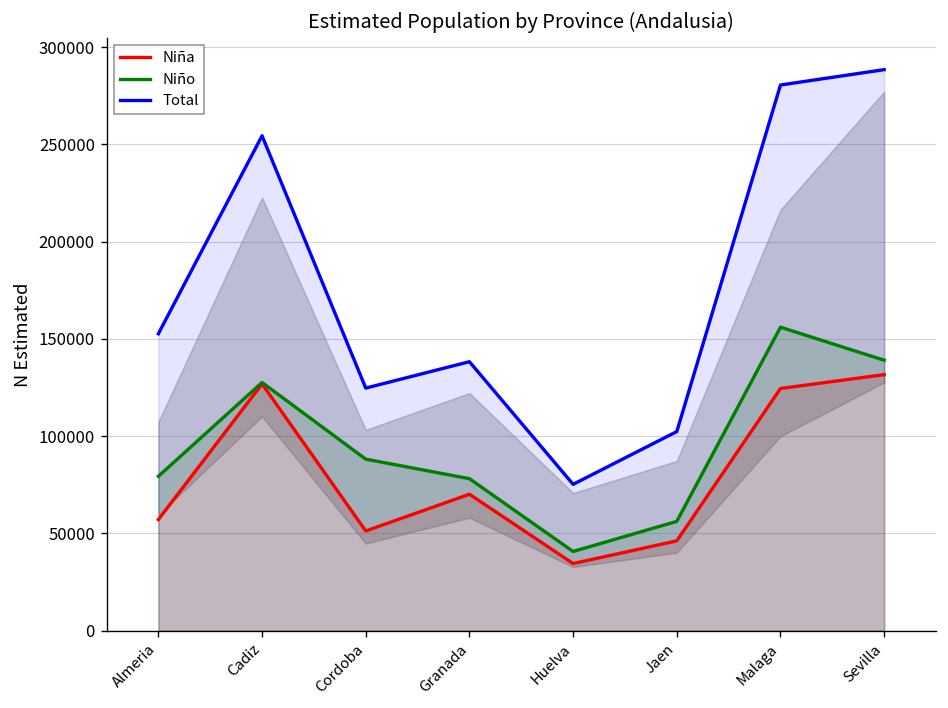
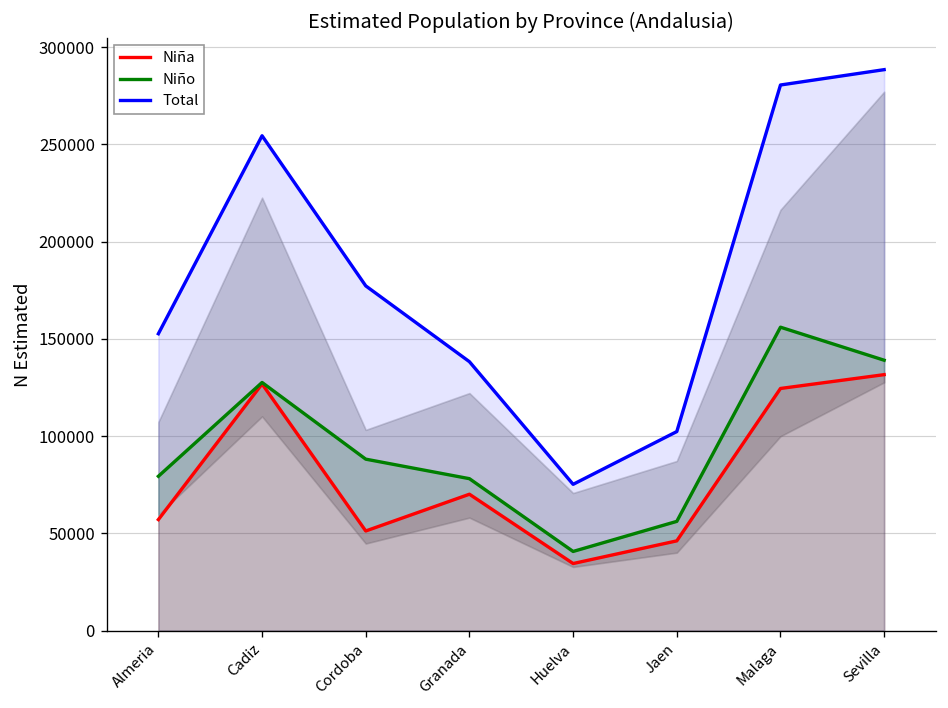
  {
    "Niña": {
      "Almeria": 57000,
      "Cordoba": 51000,
      "Granada": 70000,
      "Huelva": 35000,
      "Jaen": 46000,
      "Malaga": 125000,
      "Sevilla": 132000
    },
    "Niño": {
      "Almeria": 79000,
      "Cordoba": 88000,
      "Granada": 78000,
      "Huelva": 41000,
      "Jaen": 56000,
      "Malaga": 156000,
      "Sevilla": 139000
    },
    "Total": {
      "Almeria": 153000,
      "Cadiz": 254000,
-     "Cordoba": 125000,
+     "Cordoba": 177000,
      "Granada": 138000,
      "Huelva": 75000,
      "Jaen": 102000,
      "Malaga": 281000,
      "Sevilla": 288000
    }
  }
